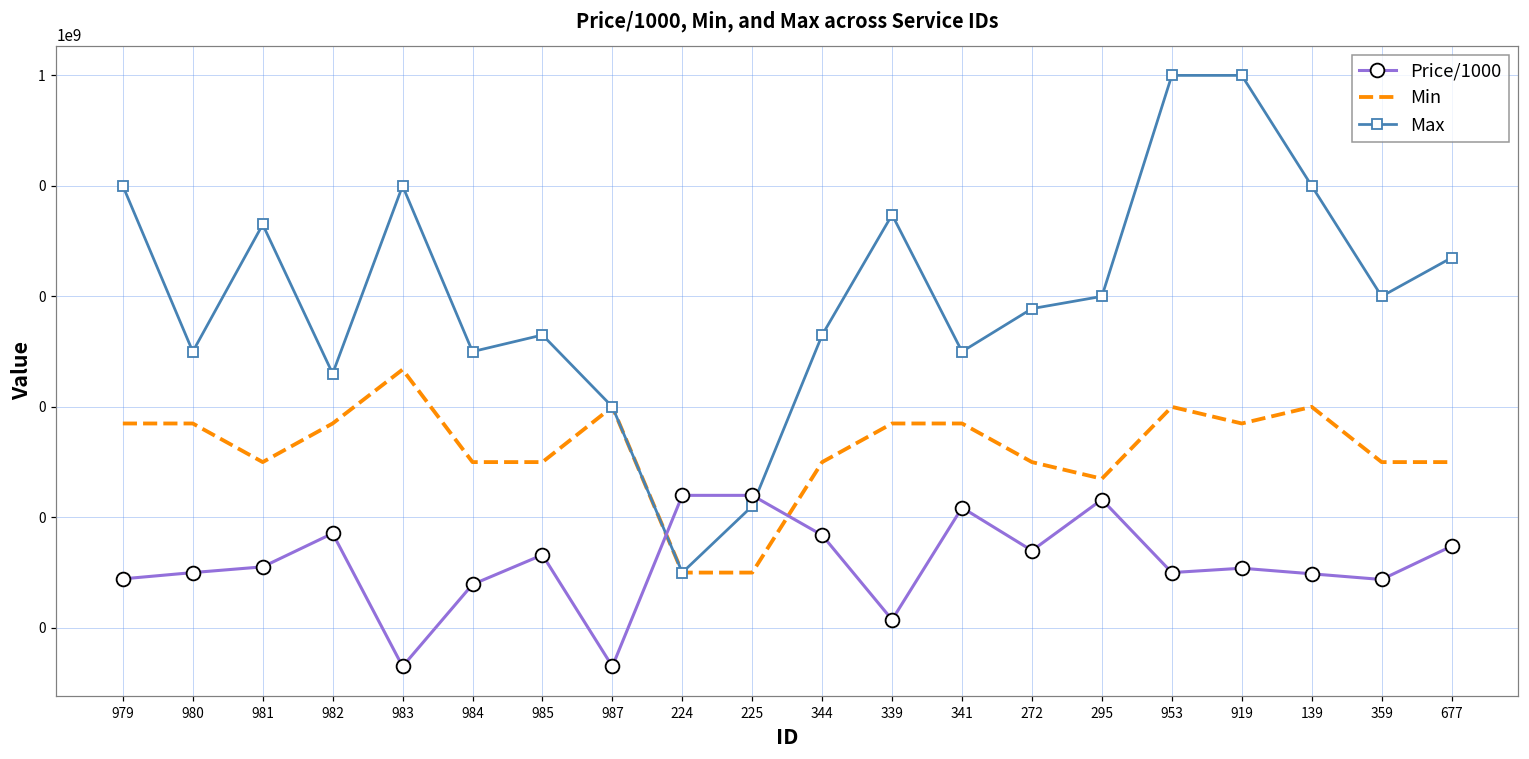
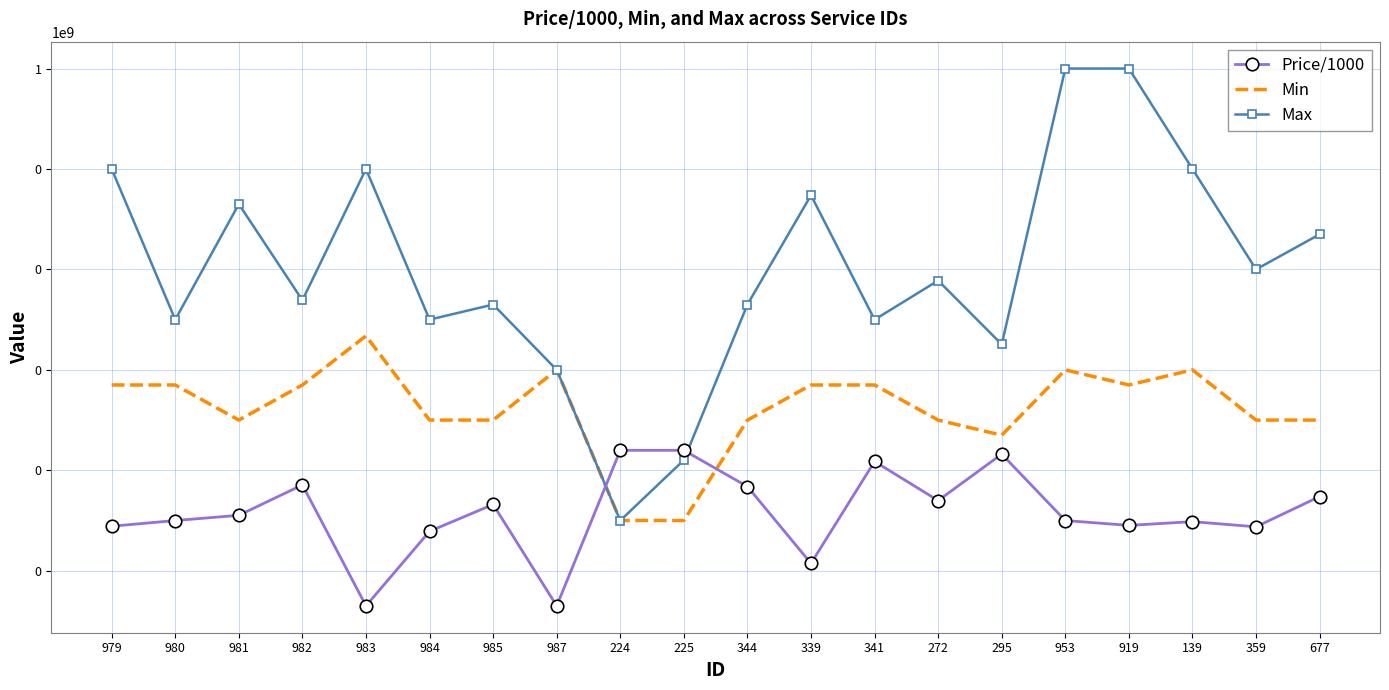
  {
    "Price/1000": {
      "979": 0.8,
      "980": 1.0,
      "981": 1.3,
      "982": 5,
      "983": 0.020,
      "984": 0.6,
      "985": 2.1,
      "987": 0.020,
      "224": 30,
      "225": 30,
      "344": 5,
      "339": 0.14,
      "341": 15,
      "272": 3,
      "295": 21,
      "953": 1.0,
-     "919": 1.2,
+     "919": 0.8,
      "139": 1.0,
      "359": 0.8,
      "677": 3
    },
    "Min": {
      "979": 500,
      "980": 500,
      "981": 100,
      "982": 500,
      "983": 5000,
      "984": 100,
      "985": 100,
      "225": 1.0,
      "344": 100,
      "339": 500,
      "341": 500,
      "272": 100,
      "295": 50,
      "953": 1000,
      "919": 500,
      "139": 1000,
      "359": 100,
      "677": 100
    },
    "Max": {
      "979": 10000000,
      "980": 10000,
      "981": 2000000,
-     "982": 4000,
+     "982": 20000,
      "983": 10000000,
      "984": 10000,
      "985": 20000,
      "225": 16,
      "344": 20000,
      "339": 3000000,
      "341": 10000,
      "272": 60000,
-     "295": 100000,
+     "295": 3000,
      "953": 1000000000,
      "919": 1000000000,
      "139": 10000000,
      "359": 100000,
      "677": 500000
    }
  }
